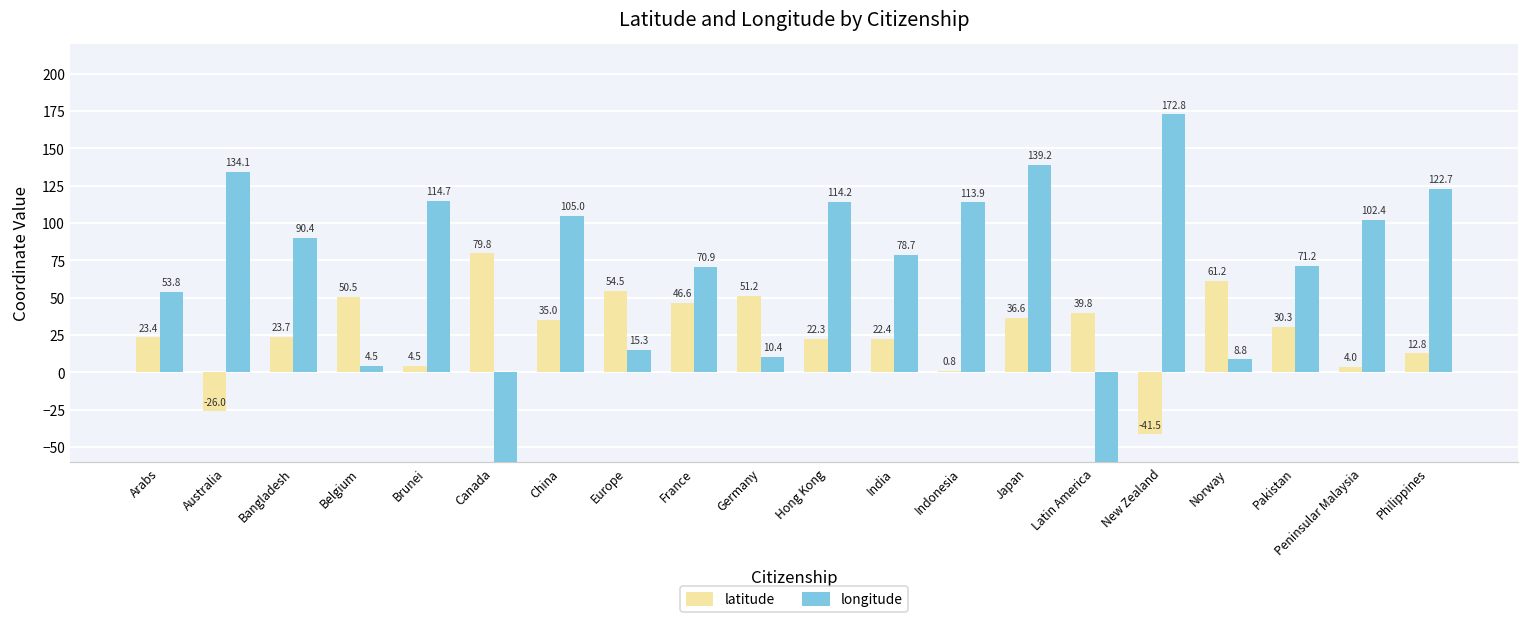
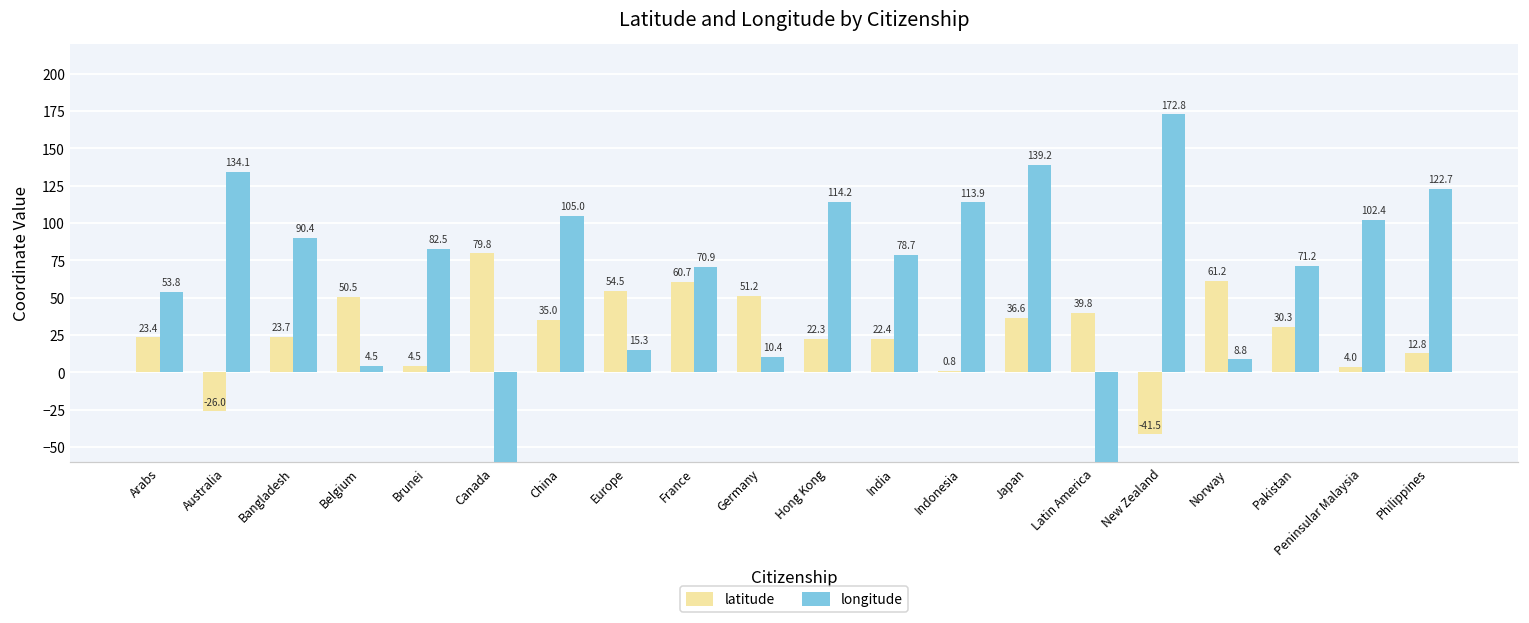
  {
    "latitude": {
      "Arabs": 23.4,
      "Australia": -26.0,
      "Bangladesh": 23.7,
      "Belgium": 50.5,
      "Brunei": 4.5,
      "Canada": 79.8,
      "China": 35.0,
      "Europe": 54.5,
-     "France": 46.6,
+     "France": 60.7,
      "Germany": 51.2,
      "Hong Kong": 22.3,
      "India": 22.4,
      "Indonesia": 0.8,
      "Japan": 36.6,
      "Latin America": 39.8,
      "New Zealand": -41.5,
      "Norway": 61.2,
      "Pakistan": 30.3,
      "Peninsular Malaysia": 4.0,
      "Philippines": 12.8
    },
    "longitude": {
      "Arabs": 53.8,
      "Australia": 134.1,
      "Bangladesh": 90.4,
      "Belgium": 4.5,
-     "Brunei": 114.7,
+     "Brunei": 82.5,
      "China": 105.0,
      "Europe": 15.3,
      "France": 70.9,
      "Germany": 10.4,
      "Hong Kong": 114.2,
      "India": 78.7,
      "Indonesia": 113.9,
      "Japan": 139.2,
      "New Zealand": 172.8,
      "Norway": 8.8,
      "Pakistan": 71.2,
      "Peninsular Malaysia": 102.4,
      "Philippines": 122.7
    }
  }
